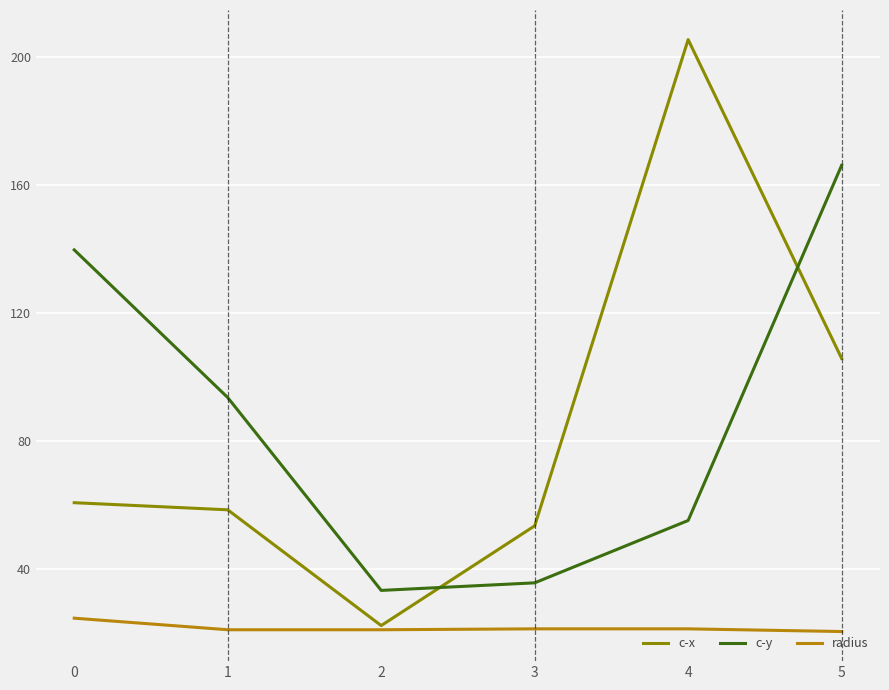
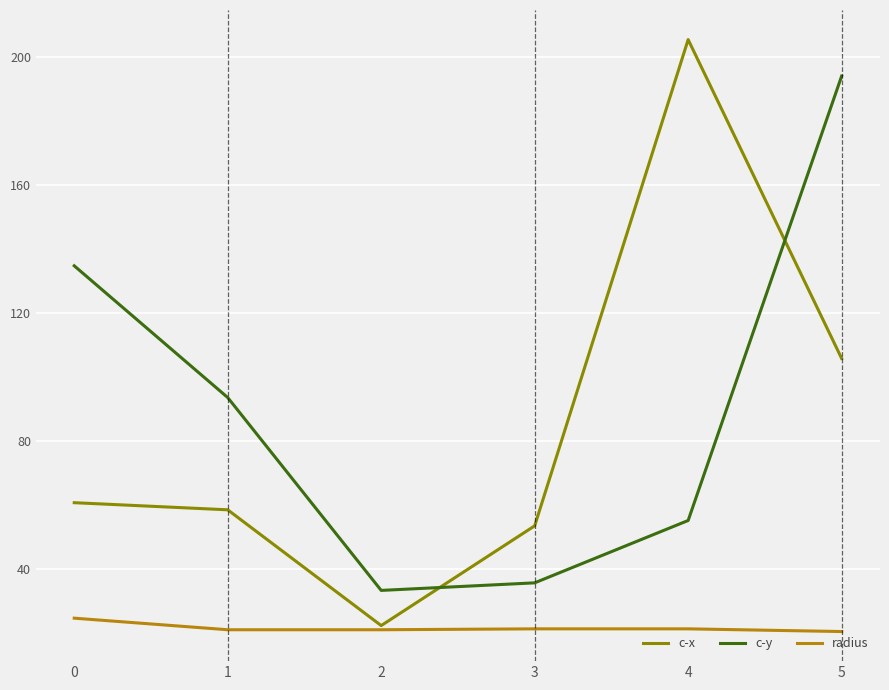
  {
    "c-y": {
-     "0": 140,
+     "0": 135,
      "1": 94,
      "2": 33,
      "3": 36,
      "4": 55,
-     "5": 166
+     "5": 194
    }
  }
